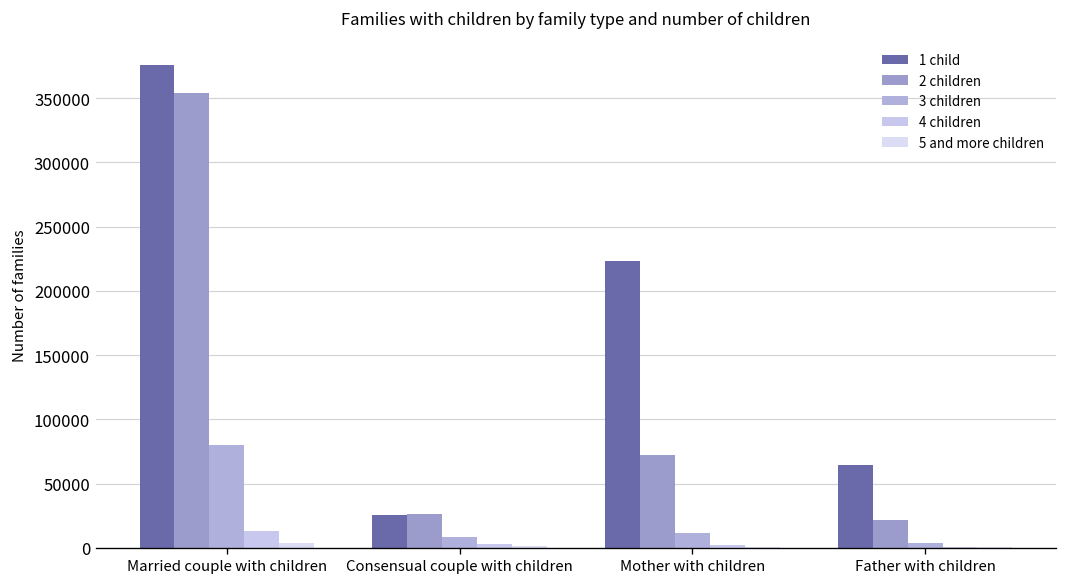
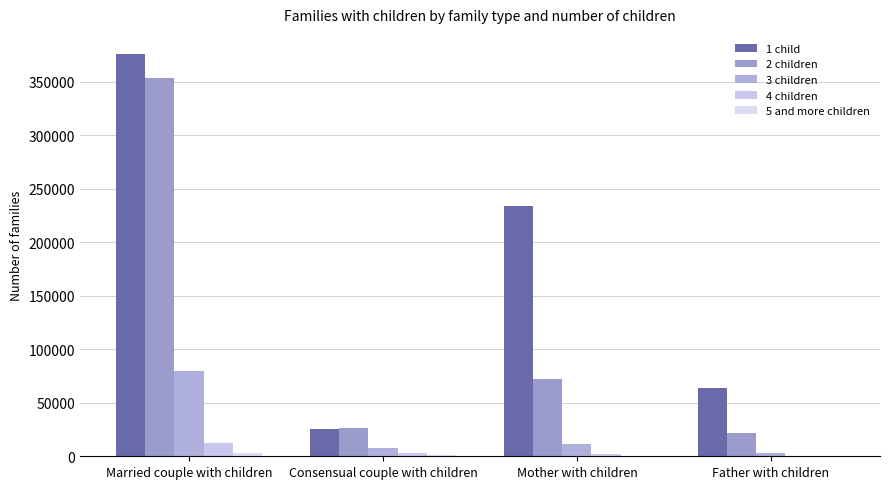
  {
    "1 child": {
      "Married couple with children": 376000,
      "Consensual couple with children": 26000,
-     "Mother with children": 223000,
+     "Mother with children": 234000,
      "Father with children": 64000
    }
  }
